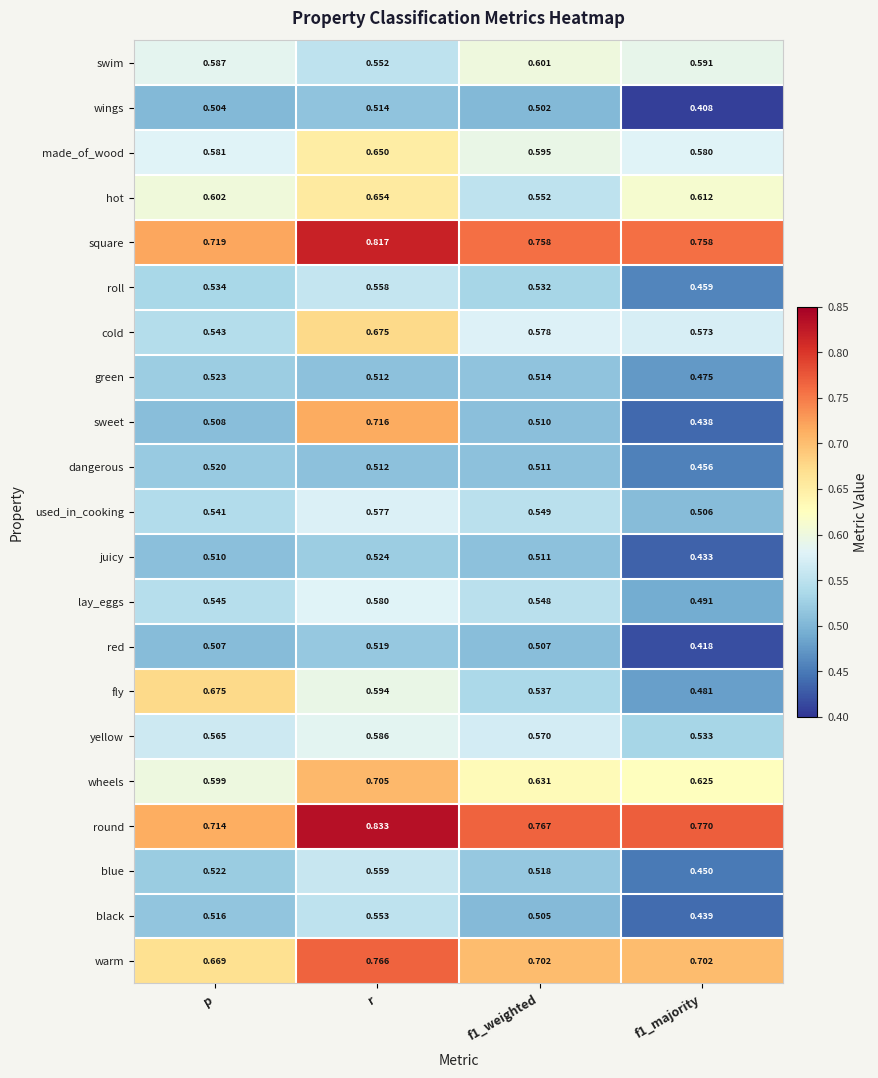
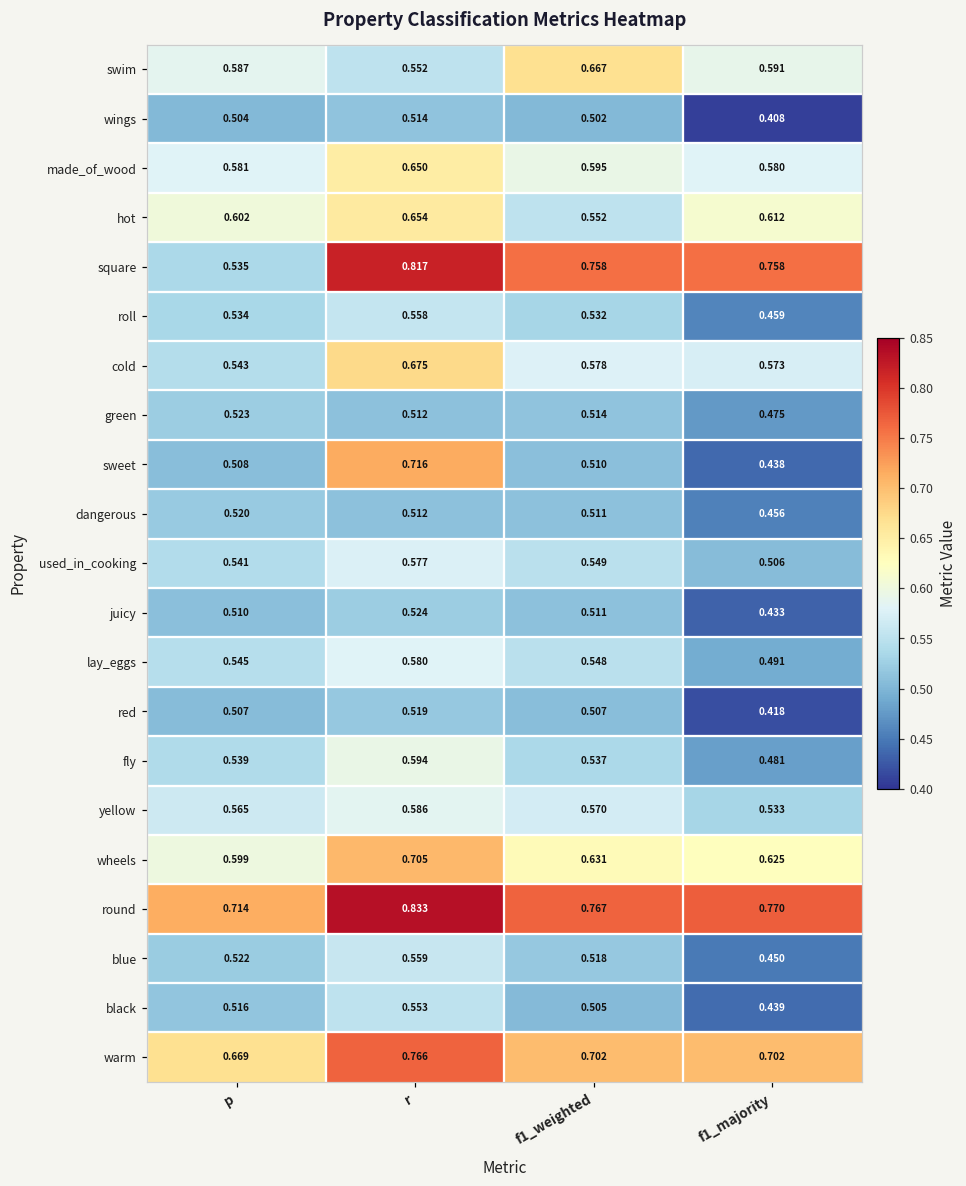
  {
    "swim": {
      "p": 0.587,
      "r": 0.552,
-     "f1_weighted": 0.601,
+     "f1_weighted": 0.667,
      "f1_majority": 0.591
    },
    "wings": {
      "p": 0.504,
      "r": 0.514,
      "f1_weighted": 0.502,
      "f1_majority": 0.408
    },
    "made_of_wood": {
      "p": 0.581,
      "r": 0.650,
      "f1_weighted": 0.595,
      "f1_majority": 0.580
    },
    "hot": {
      "p": 0.602,
      "r": 0.654,
      "f1_weighted": 0.552,
      "f1_majority": 0.612
    },
    "square": {
-     "p": 0.719,
+     "p": 0.535,
      "r": 0.817,
      "f1_weighted": 0.758,
      "f1_majority": 0.758
    },
    "roll": {
      "p": 0.534,
      "r": 0.558,
      "f1_weighted": 0.532,
      "f1_majority": 0.459
    },
    "cold": {
      "p": 0.543,
      "r": 0.675,
      "f1_weighted": 0.578,
      "f1_majority": 0.573
    },
    "green": {
      "p": 0.523,
      "r": 0.512,
      "f1_weighted": 0.514,
      "f1_majority": 0.475
    },
    "sweet": {
      "p": 0.508,
      "r": 0.716,
      "f1_weighted": 0.510,
      "f1_majority": 0.438
    },
    "dangerous": {
      "p": 0.520,
      "r": 0.512,
      "f1_weighted": 0.511,
      "f1_majority": 0.456
    },
    "used_in_cooking": {
      "p": 0.541,
      "r": 0.577,
      "f1_weighted": 0.549,
      "f1_majority": 0.506
    },
    "juicy": {
      "p": 0.510,
      "r": 0.524,
      "f1_weighted": 0.511,
      "f1_majority": 0.433
    },
    "lay_eggs": {
      "p": 0.545,
      "r": 0.580,
      "f1_weighted": 0.548,
      "f1_majority": 0.491
    },
    "red": {
      "p": 0.507,
      "r": 0.519,
      "f1_weighted": 0.507,
      "f1_majority": 0.418
    },
    "fly": {
-     "p": 0.675,
+     "p": 0.539,
      "r": 0.594,
      "f1_weighted": 0.537,
      "f1_majority": 0.481
    },
    "yellow": {
      "p": 0.565,
      "r": 0.586,
      "f1_weighted": 0.570,
      "f1_majority": 0.533
    },
    "wheels": {
      "p": 0.599,
      "r": 0.705,
      "f1_weighted": 0.631,
      "f1_majority": 0.625
    },
    "round": {
      "p": 0.714,
      "r": 0.833,
      "f1_weighted": 0.767,
      "f1_majority": 0.770
    },
    "blue": {
      "p": 0.522,
      "r": 0.559,
      "f1_weighted": 0.518,
      "f1_majority": 0.450
    },
    "black": {
      "p": 0.516,
      "r": 0.553,
      "f1_weighted": 0.505,
      "f1_majority": 0.439
    },
    "warm": {
      "p": 0.669,
      "r": 0.766,
      "f1_weighted": 0.702,
      "f1_majority": 0.702
    }
  }
